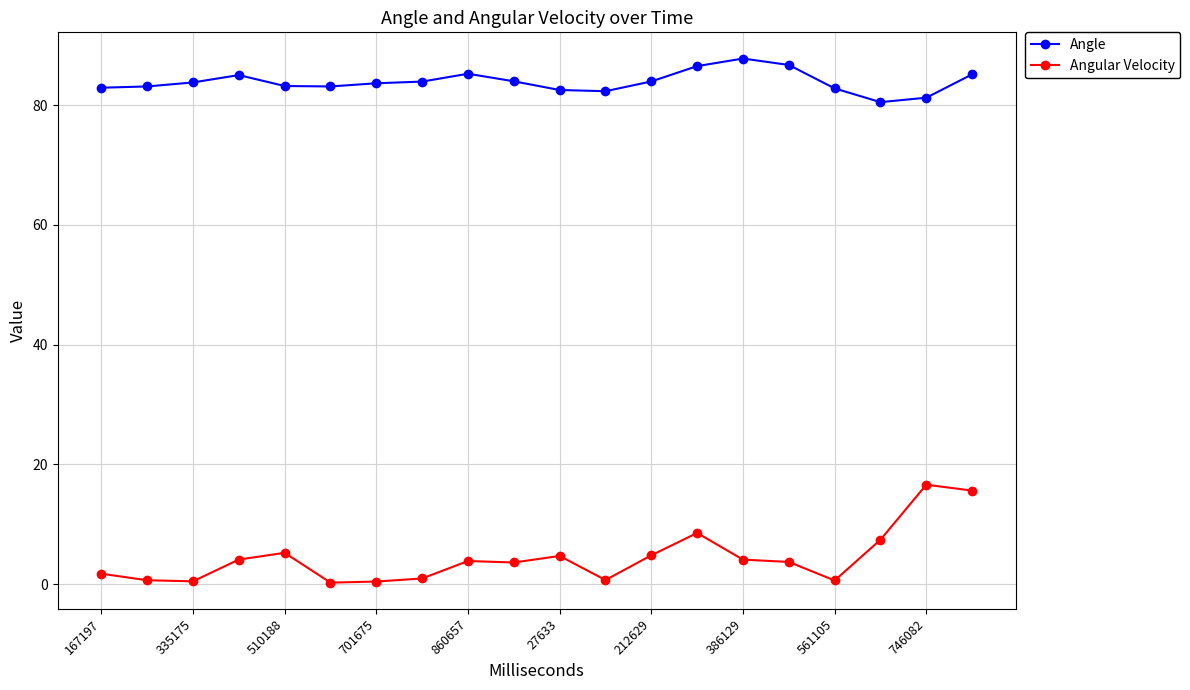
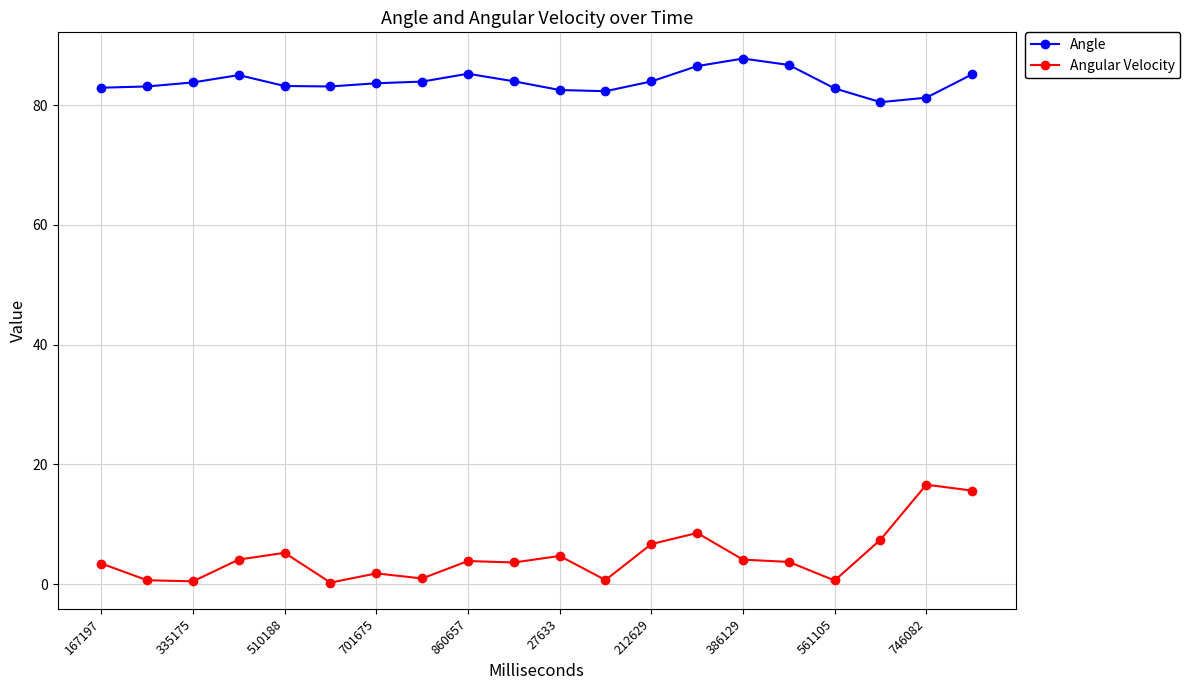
  {
    "Angle": {
      "167197": 83,
      "335175": 84,
      "510188": 83,
      "701675": 84,
      "860657": 85,
      "27633": 83,
      "212629": 84,
      "386129": 88,
      "561105": 83,
      "746082": 81
    },
    "Angular Velocity": {
-     "167197": 2,
+     "167197": 3,
      "335175": 0,
      "510188": 5,
-     "701675": 0,
+     "701675": 2,
      "860657": 4,
      "27633": 5,
-     "212629": 5,
+     "212629": 7,
      "386129": 4,
      "561105": 1,
      "746082": 17
    }
  }
